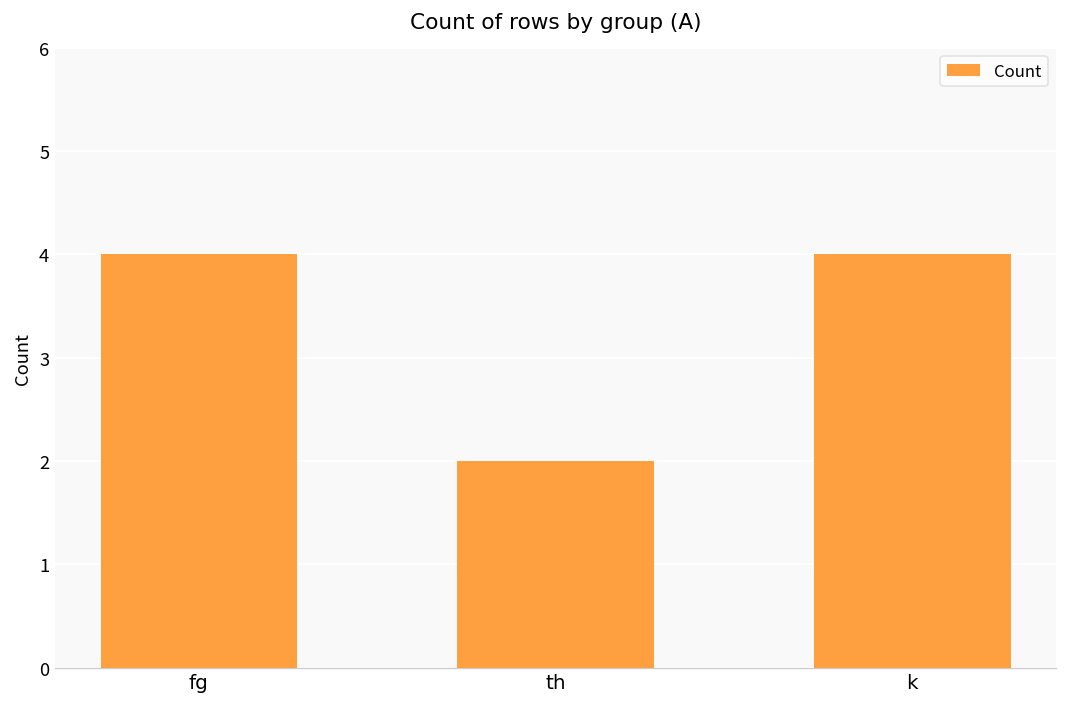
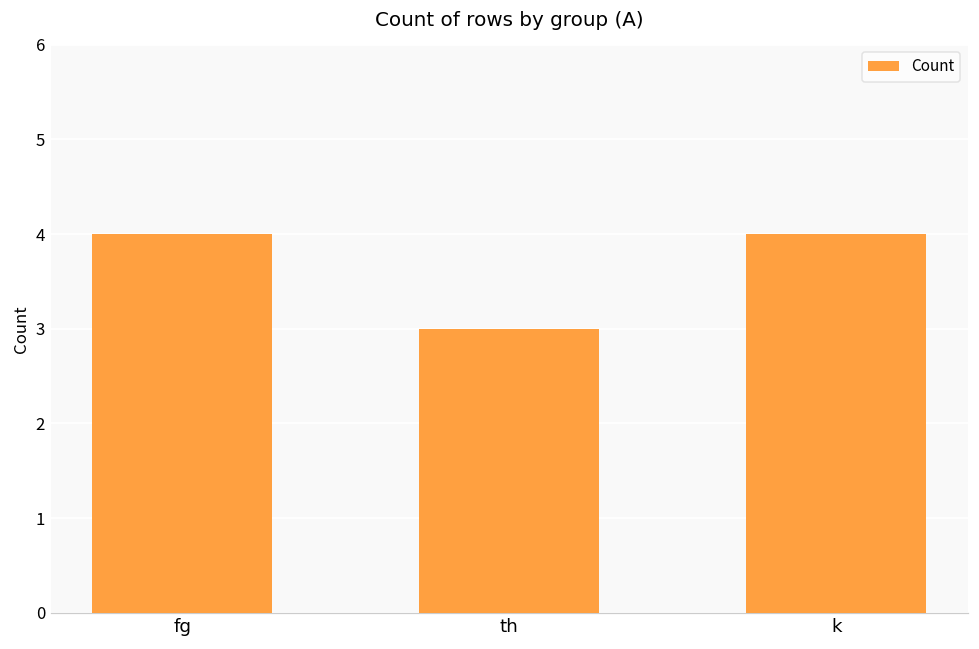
  {
    "fg": 4,
-   "th": 2,
+   "th": 3,
    "k": 4
  }
